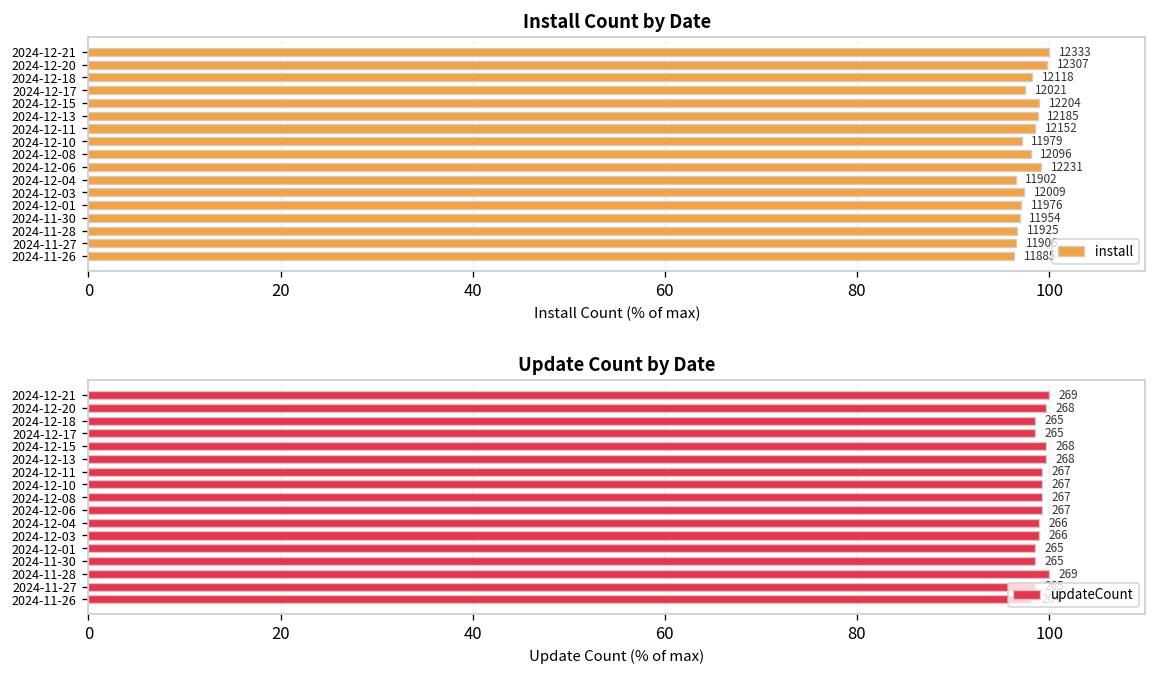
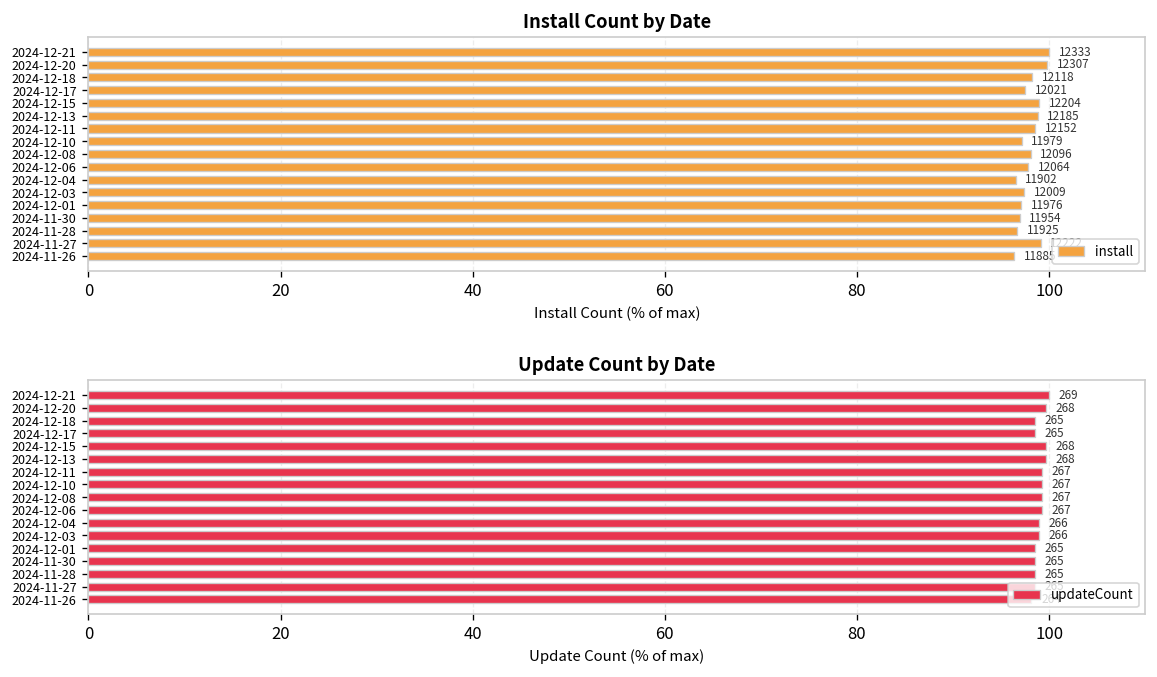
  {
    "Install Count by Date": {
-     "2024-12-06": 12231,
-     "2024-11-27": 97
+     "2024-12-06": 12064,
+     "2024-11-27": 99
    },
    "Update Count by Date": {
-     "2024-11-28": 269
+     "2024-11-28": 265
    }
  }
